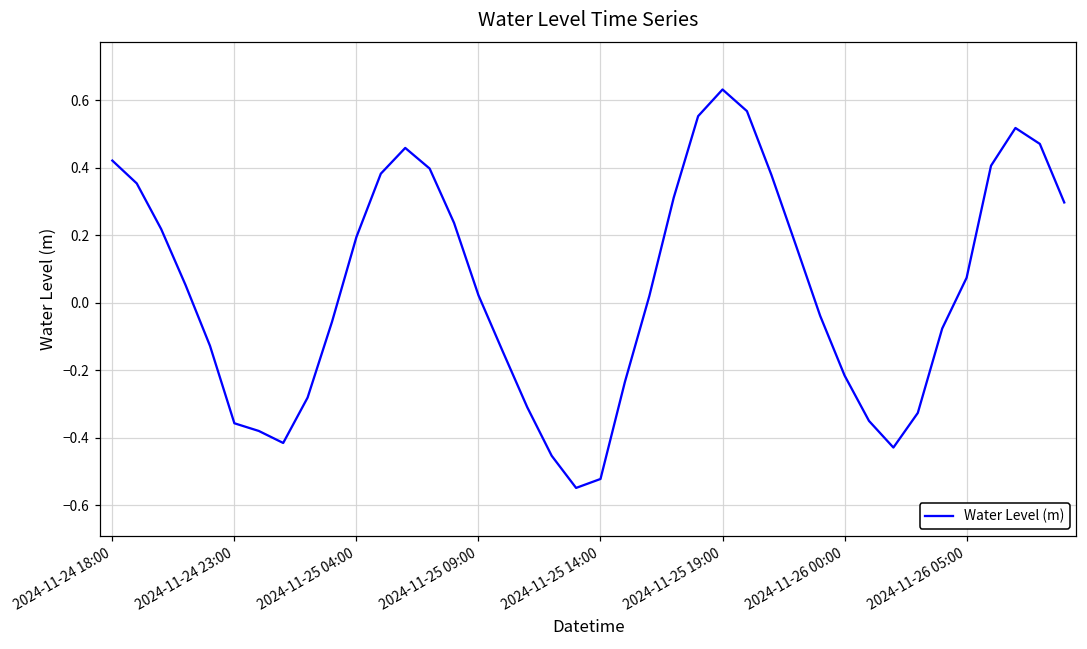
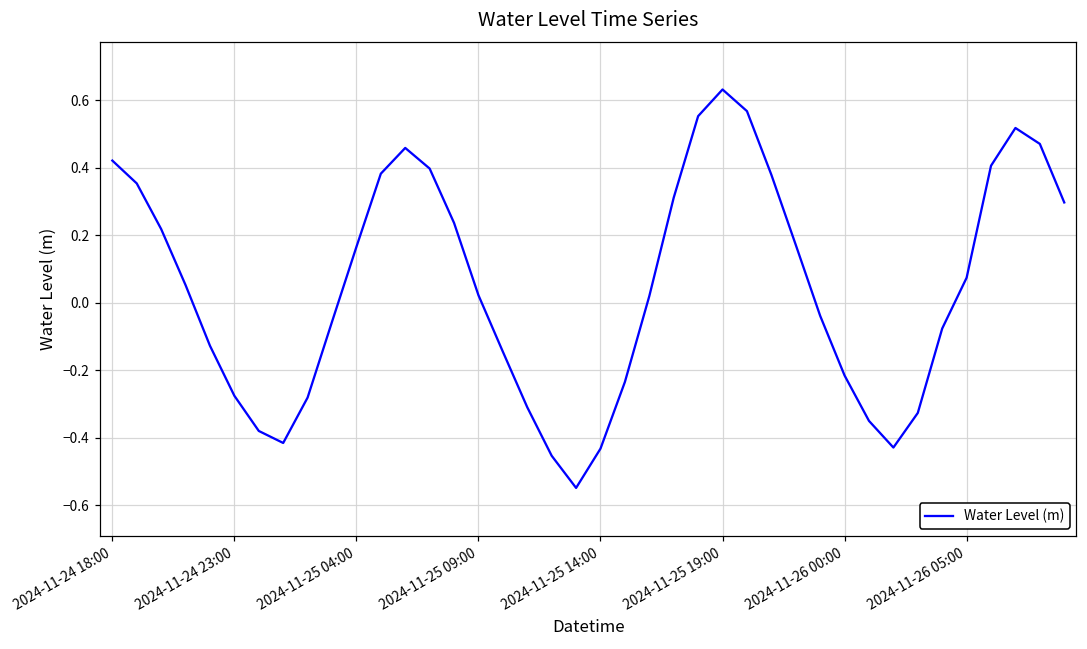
  {
    "2024-11-24 18:00": 0.42,
-   "2024-11-24 23:00": -0.36,
-   "2024-11-25 04:00": 0.19,
+   "2024-11-24 23:00": -0.28,
+   "2024-11-25 04:00": 0.17,
    "2024-11-25 09:00": 0.02,
-   "2024-11-25 14:00": -0.52,
+   "2024-11-25 14:00": -0.43,
    "2024-11-25 19:00": 0.63,
    "2024-11-26 00:00": -0.22,
    "2024-11-26 05:00": 0.07
  }
